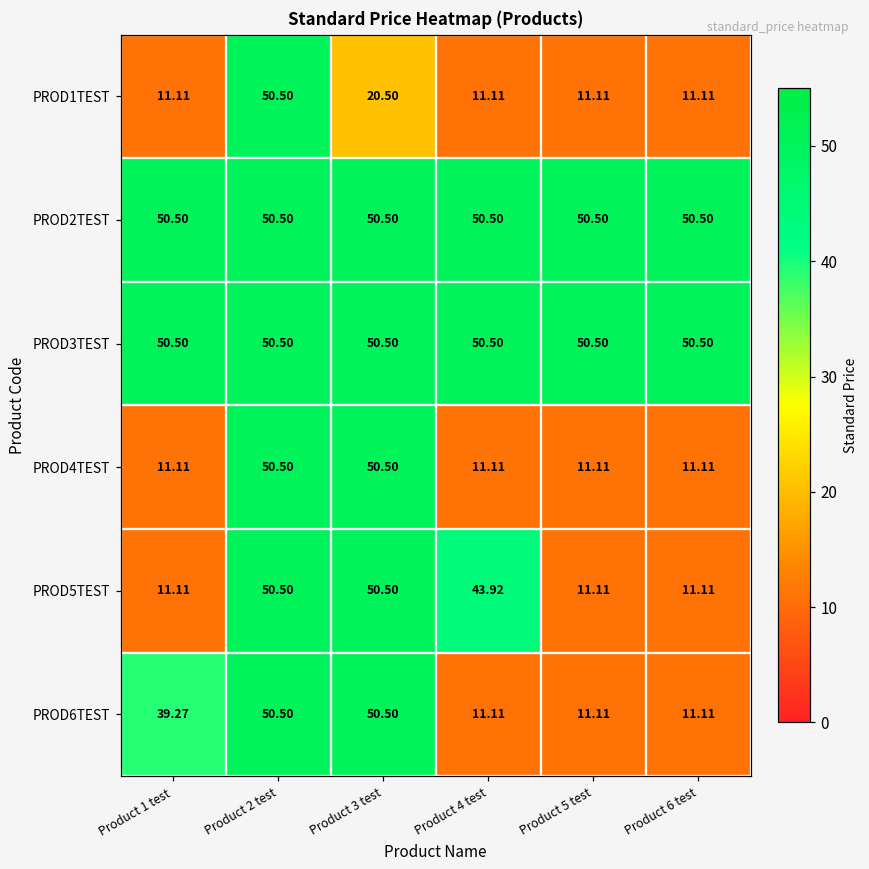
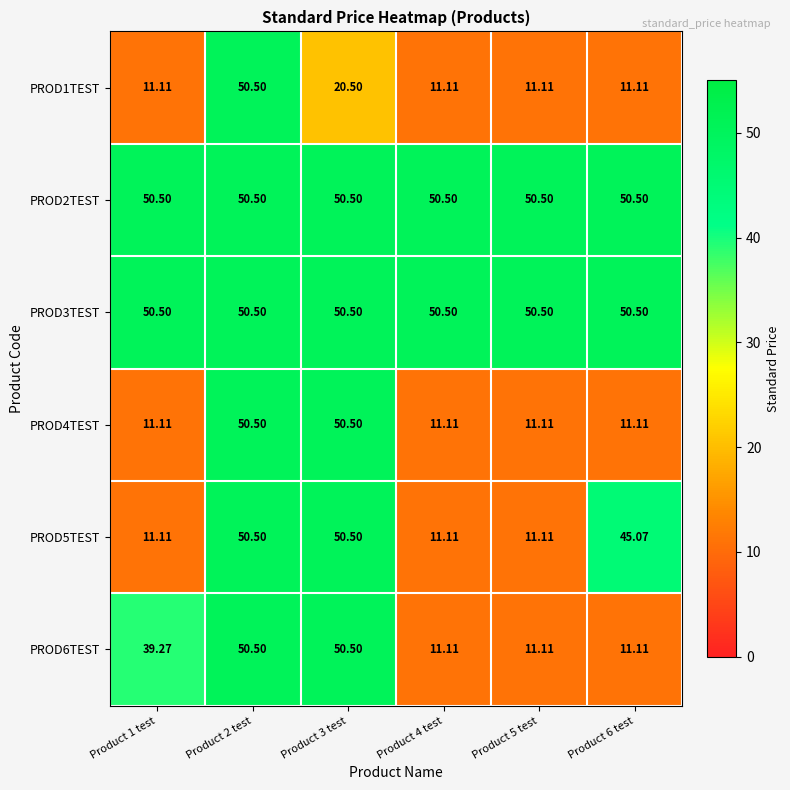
  {
    "PROD1TEST": {
      "Product 1 test": 11.11,
      "Product 2 test": 50.50,
      "Product 3 test": 20.50,
      "Product 4 test": 11.11,
      "Product 5 test": 11.11,
      "Product 6 test": 11.11
    },
    "PROD2TEST": {
      "Product 1 test": 50.50,
      "Product 2 test": 50.50,
      "Product 3 test": 50.50,
      "Product 4 test": 50.50,
      "Product 5 test": 50.50,
      "Product 6 test": 50.50
    },
    "PROD3TEST": {
      "Product 1 test": 50.50,
      "Product 2 test": 50.50,
      "Product 3 test": 50.50,
      "Product 4 test": 50.50,
      "Product 5 test": 50.50,
      "Product 6 test": 50.50
    },
    "PROD4TEST": {
      "Product 1 test": 11.11,
      "Product 2 test": 50.50,
      "Product 3 test": 50.50,
      "Product 4 test": 11.11,
      "Product 5 test": 11.11,
      "Product 6 test": 11.11
    },
    "PROD5TEST": {
      "Product 1 test": 11.11,
      "Product 2 test": 50.50,
      "Product 3 test": 50.50,
-     "Product 4 test": 43.92,
+     "Product 4 test": 11.11,
      "Product 5 test": 11.11,
-     "Product 6 test": 11.11
+     "Product 6 test": 45.07
    },
    "PROD6TEST": {
      "Product 1 test": 39.27,
      "Product 2 test": 50.50,
      "Product 3 test": 50.50,
      "Product 4 test": 11.11,
      "Product 5 test": 11.11,
      "Product 6 test": 11.11
    }
  }
